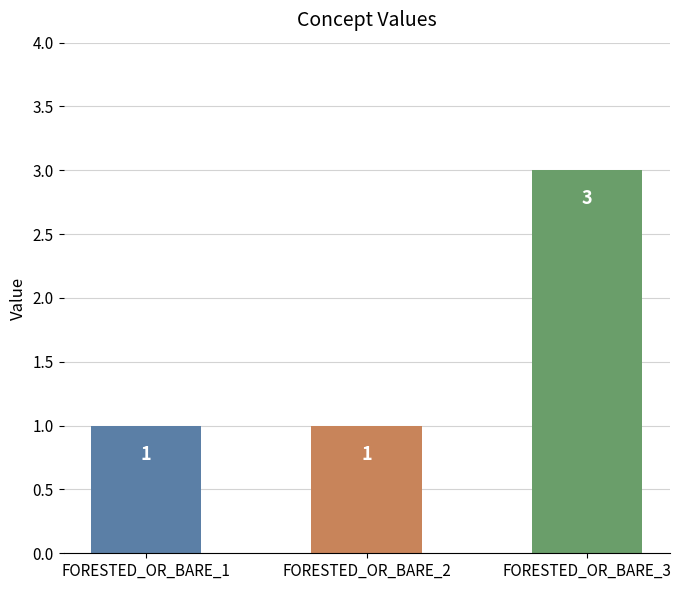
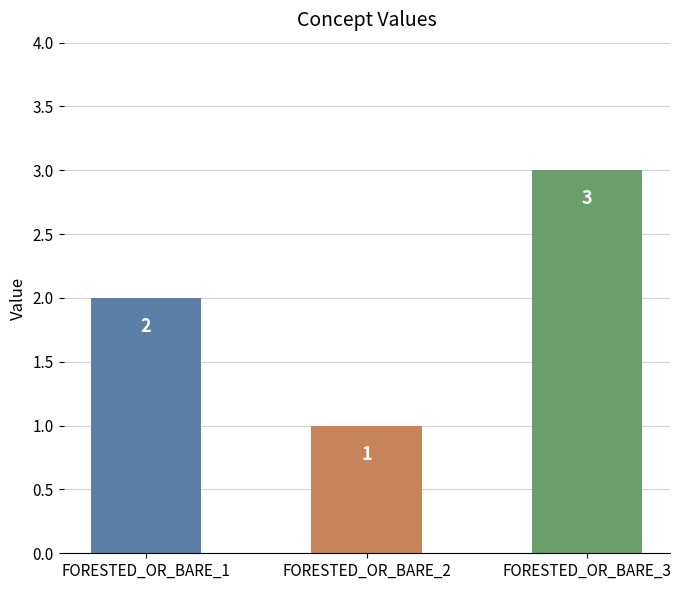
  {
-   "FORESTED_OR_BARE_1": 1,
+   "FORESTED_OR_BARE_1": 2,
    "FORESTED_OR_BARE_2": 1,
    "FORESTED_OR_BARE_3": 3
  }
